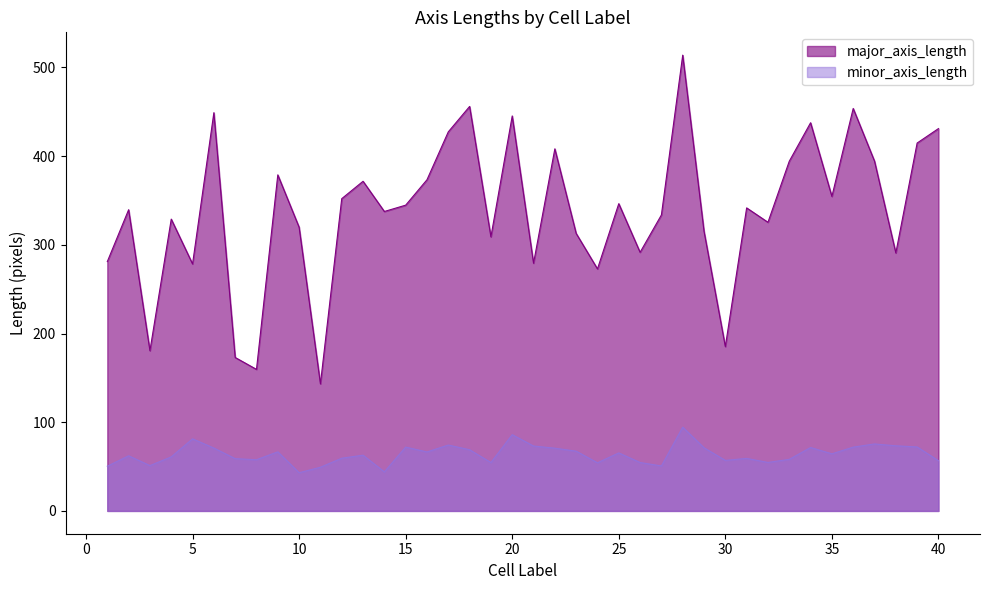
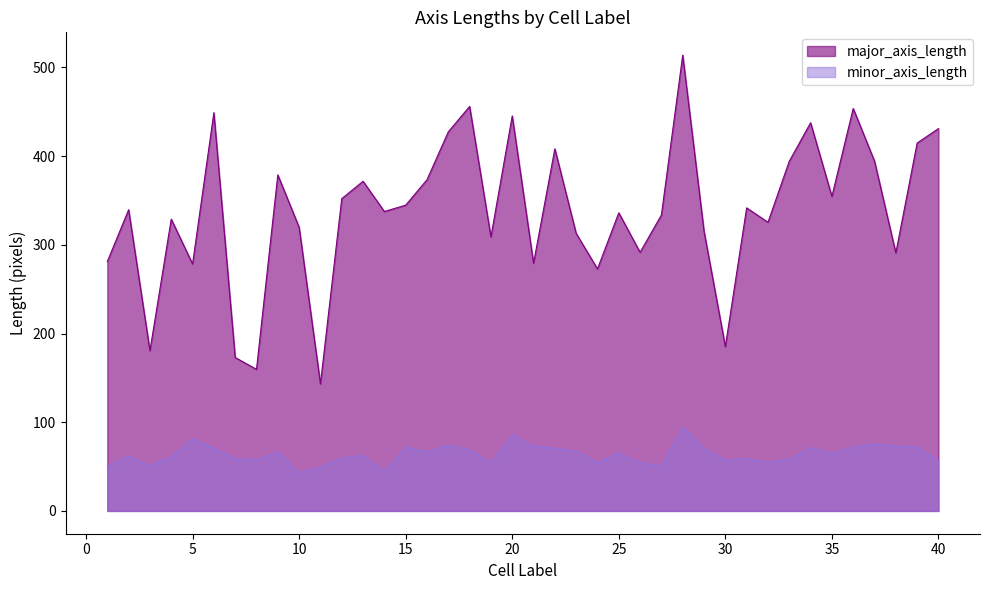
  {
    "major_axis_length": {
      "5": 280,
      "10": 320,
      "15": 340,
      "20": 450,
-     "25": 350,
+     "25": 340,
      "30": 190,
      "35": 350,
      "40": 430
    },
    "minor_axis_length": {
      "5": 80,
      "10": 40,
      "15": 70,
      "20": 90,
      "25": 70,
      "30": 60,
      "35": 60,
      "40": 60
    }
  }
